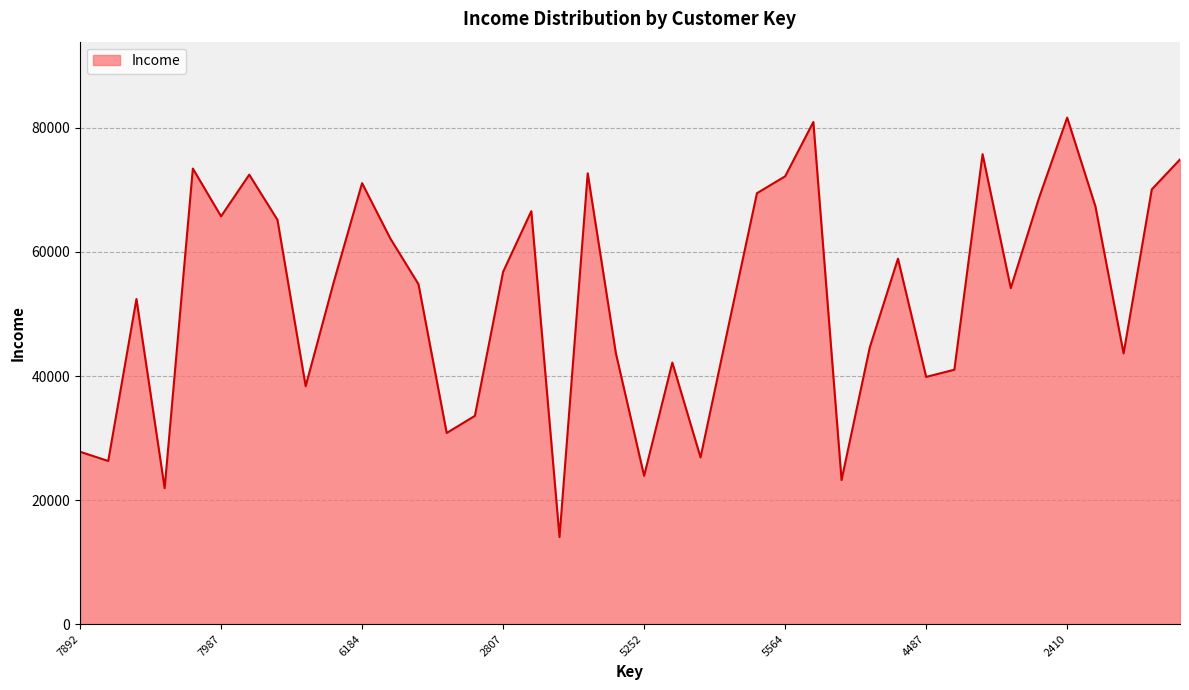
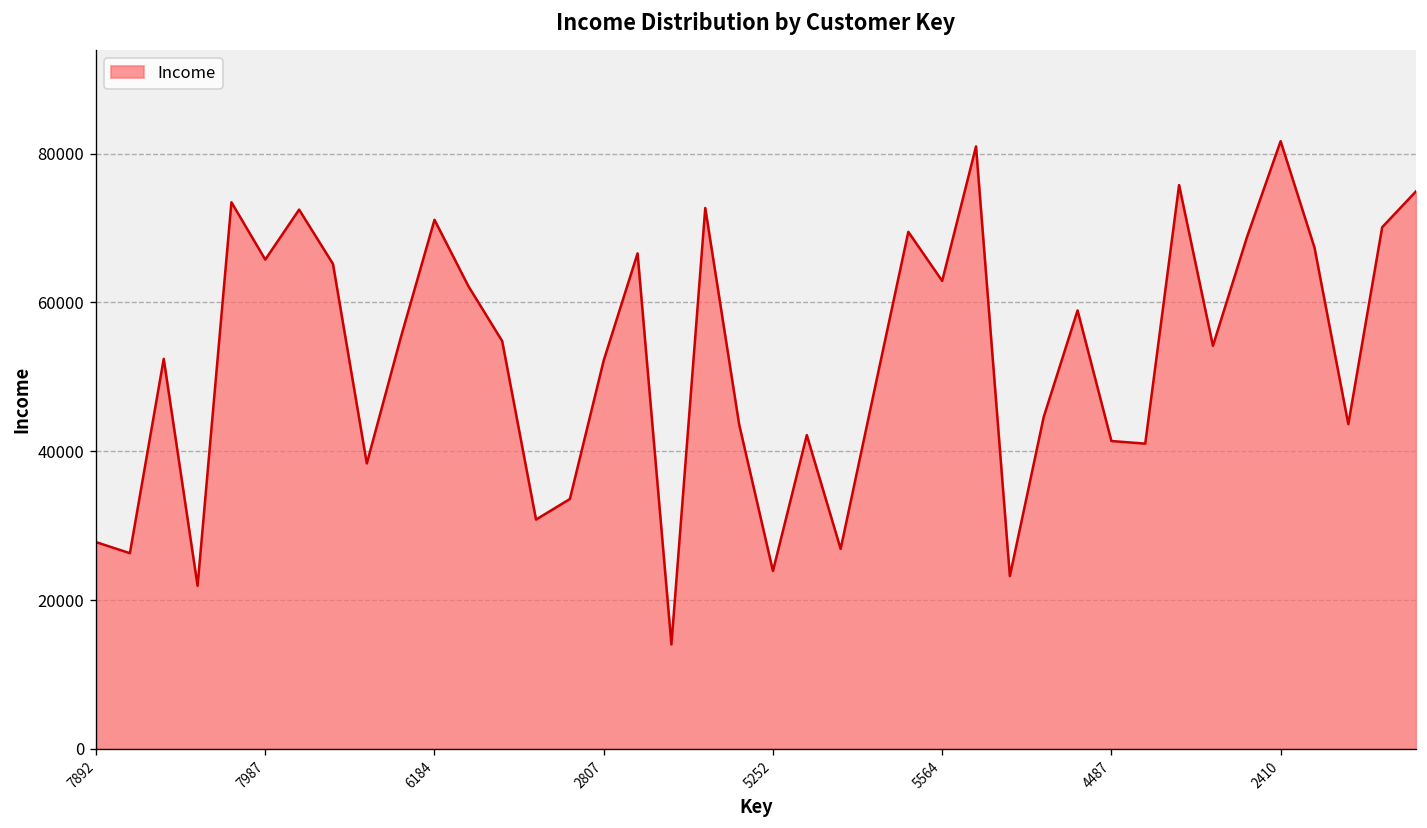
  {
    "7892": 28000,
    "7987": 66000,
    "6184": 71000,
-   "2807": 57000,
+   "2807": 52000,
    "5252": 24000,
-   "5564": 72000,
-   "4487": 40000,
+   "5564": 63000,
+   "4487": 41000,
    "2410": 82000
  }
